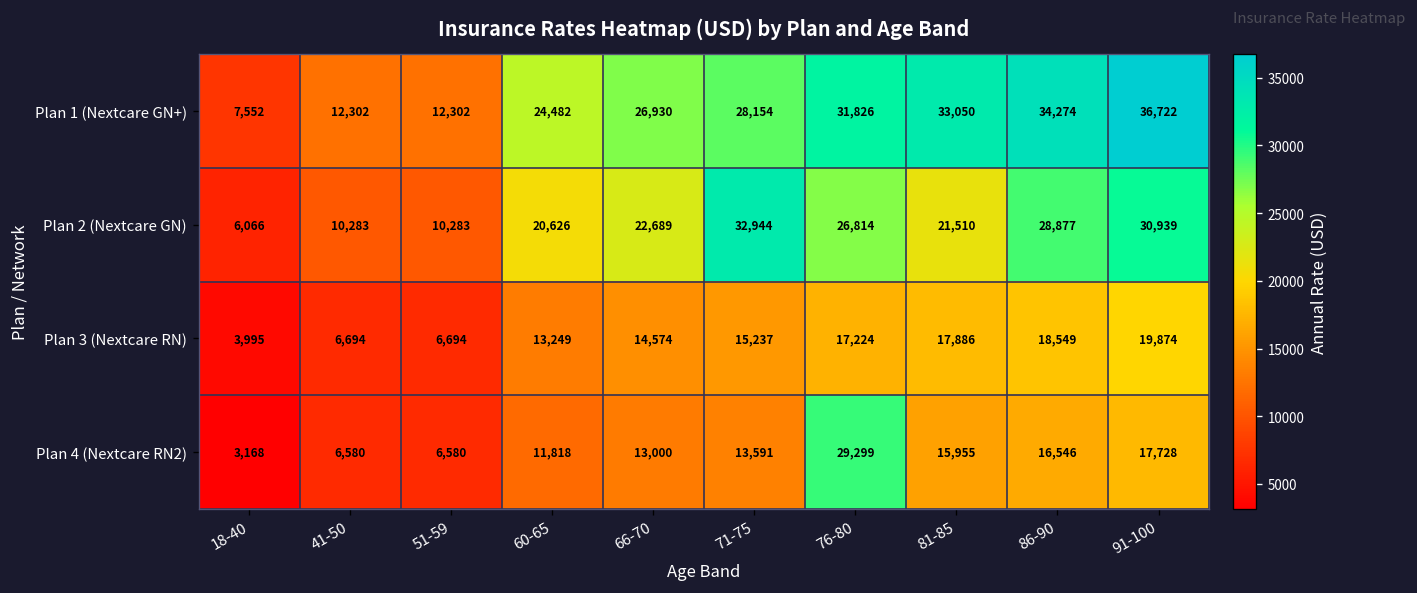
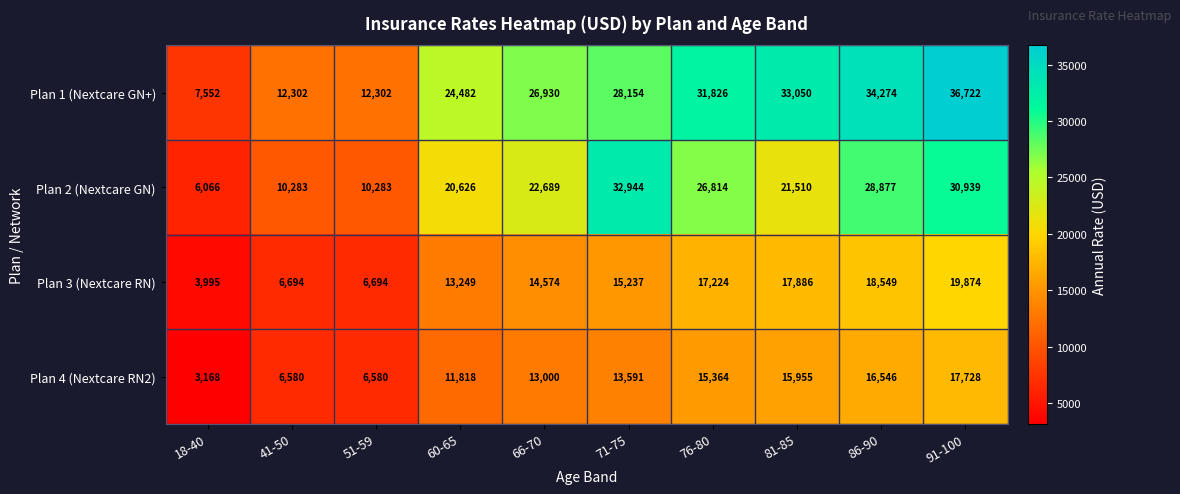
  {
    "Plan 1 (Nextcare GN+)": {
      "18-40": "7,552",
      "41-50": "12,302",
      "51-59": "12,302",
      "60-65": "24,482",
      "66-70": "26,930",
      "71-75": "28,154",
      "76-80": "31,826",
      "81-85": "33,050",
      "86-90": "34,274",
      "91-100": "36,722"
    },
    "Plan 2 (Nextcare GN)": {
      "18-40": "6,066",
      "41-50": "10,283",
      "51-59": "10,283",
      "60-65": "20,626",
      "66-70": "22,689",
      "71-75": "32,944",
      "76-80": "26,814",
      "81-85": "21,510",
      "86-90": "28,877",
      "91-100": "30,939"
    },
    "Plan 3 (Nextcare RN)": {
      "18-40": "3,995",
      "41-50": "6,694",
      "51-59": "6,694",
      "60-65": "13,249",
      "66-70": "14,574",
      "71-75": "15,237",
      "76-80": "17,224",
      "81-85": "17,886",
      "86-90": "18,549",
      "91-100": "19,874"
    },
    "Plan 4 (Nextcare RN2)": {
      "18-40": "3,168",
      "41-50": "6,580",
      "51-59": "6,580",
      "60-65": "11,818",
      "66-70": "13,000",
      "71-75": "13,591",
-     "76-80": "29,299",
+     "76-80": "15,364",
      "81-85": "15,955",
      "86-90": "16,546",
      "91-100": "17,728"
    }
  }
